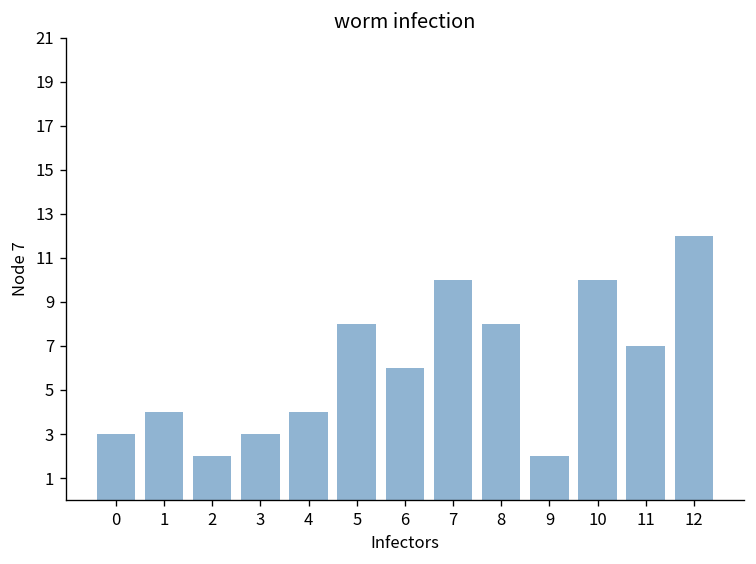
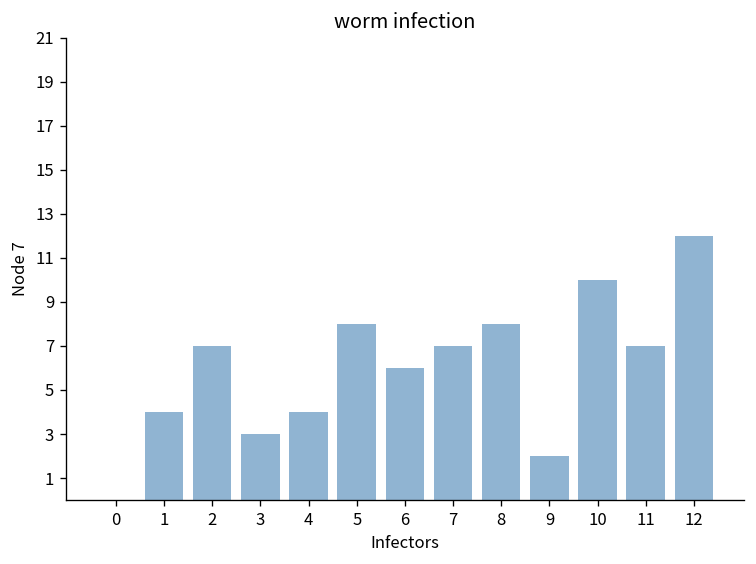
  {
-   "0": 3,
+   "0": 0,
    "1": 4,
-   "2": 2,
+   "2": 7,
    "3": 3,
    "4": 4,
    "5": 8,
    "6": 6,
-   "7": 10,
+   "7": 7,
    "8": 8,
    "9": 2,
    "10": 10,
    "11": 7,
    "12": 12
  }
